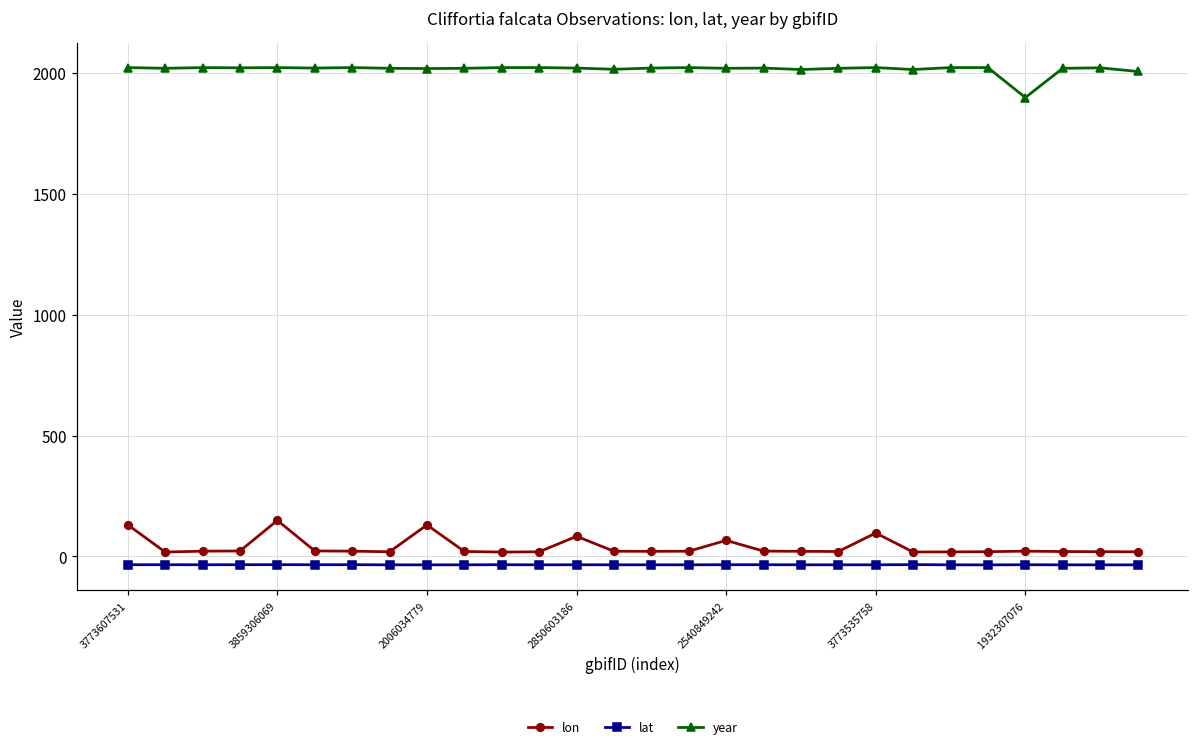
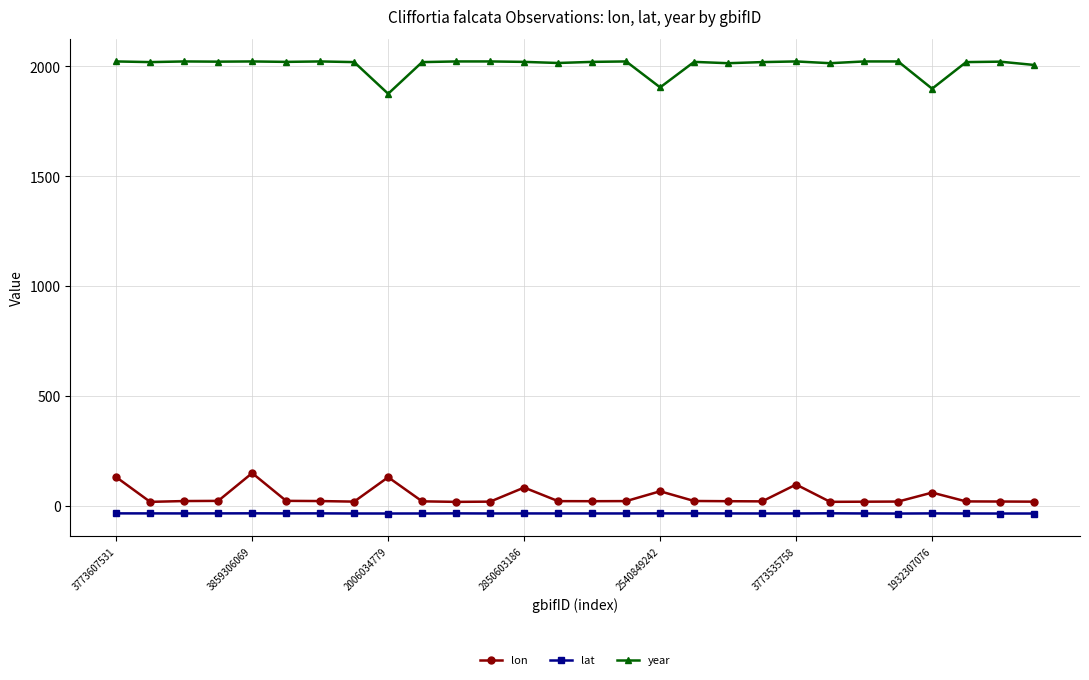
  {
    "lon": {
      "3773607531": 130,
      "3859306069": 150,
      "2006034779": 130,
      "2850603186": 80,
      "2540849242": 70,
      "3773535758": 100,
-     "1932307076": 20
+     "1932307076": 60
    },
    "lat": {
      "3773607531": -30,
      "3859306069": -30,
      "2006034779": -30,
      "2850603186": -30,
      "2540849242": -30,
      "3773535758": -30,
      "1932307076": -30
    },
    "year": {
      "3773607531": 2020,
      "3859306069": 2020,
-     "2006034779": 2020,
+     "2006034779": 1880,
      "2850603186": 2020,
-     "2540849242": 2020,
+     "2540849242": 1900,
      "3773535758": 2020,
      "1932307076": 1900
    }
  }
